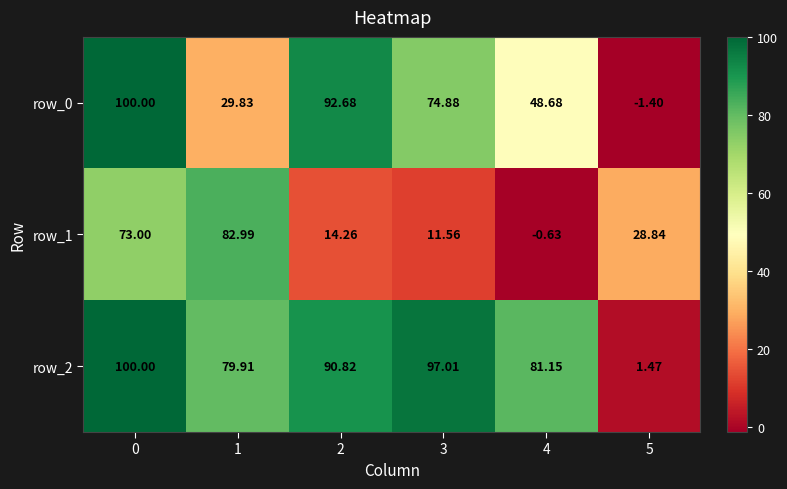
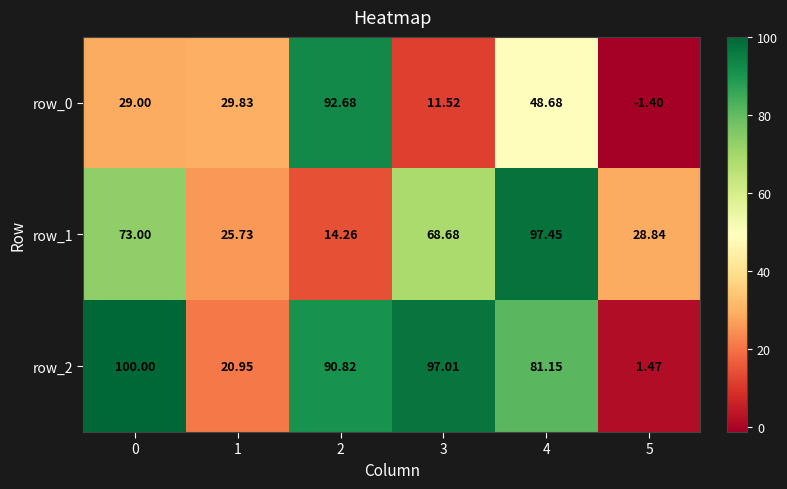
  {
    "row_0": {
-     "0": 100.00,
+     "0": 29.00,
      "1": 29.83,
      "2": 92.68,
-     "3": 74.88,
+     "3": 11.52,
      "4": 48.68,
      "5": -1.40
    },
    "row_1": {
      "0": 73.00,
-     "1": 82.99,
+     "1": 25.73,
      "2": 14.26,
-     "3": 11.56,
-     "4": -0.63,
+     "3": 68.68,
+     "4": 97.45,
      "5": 28.84
    },
    "row_2": {
      "0": 100.00,
-     "1": 79.91,
+     "1": 20.95,
      "2": 90.82,
      "3": 97.01,
      "4": 81.15,
      "5": 1.47
    }
  }
